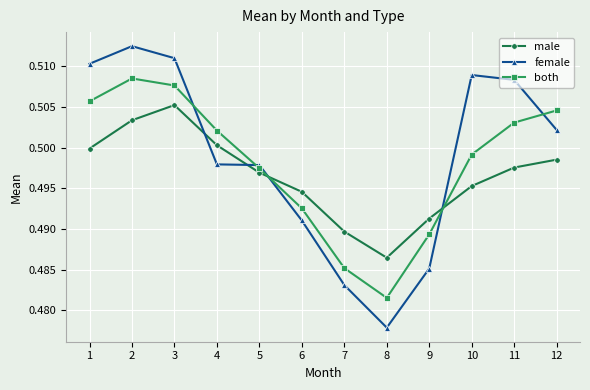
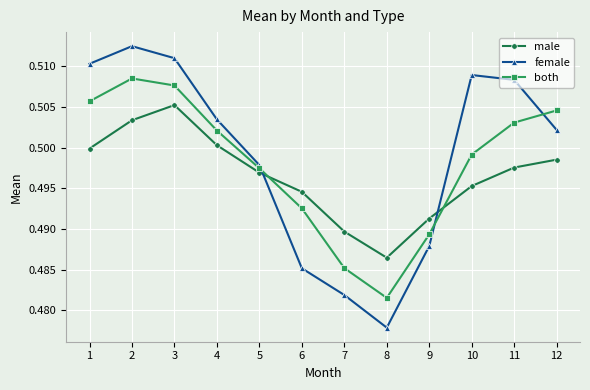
  {
    "female": {
      "1": 0.510,
      "2": 0.512,
      "3": 0.511,
-     "4": 0.498,
+     "4": 0.503,
      "5": 0.498,
-     "6": 0.491,
-     "7": 0.483,
+     "6": 0.485,
+     "7": 0.482,
      "8": 0.478,
-     "9": 0.485,
+     "9": 0.488,
      "10": 0.509,
      "12": 0.502
    }
  }
